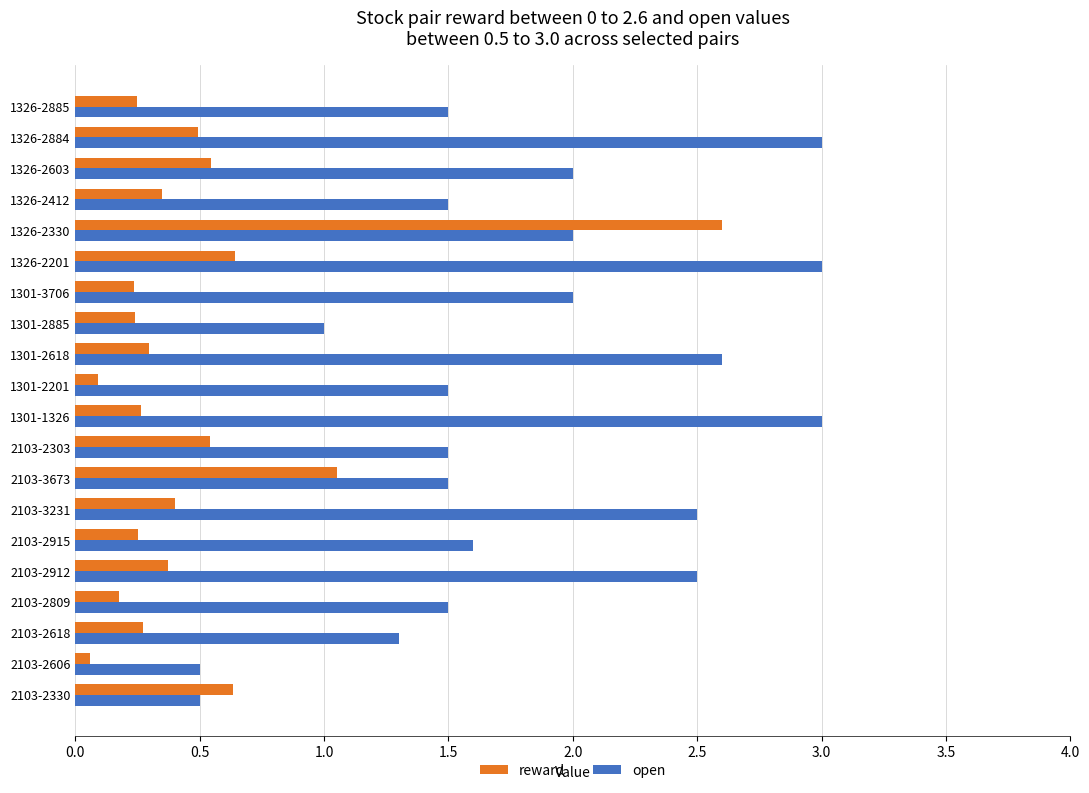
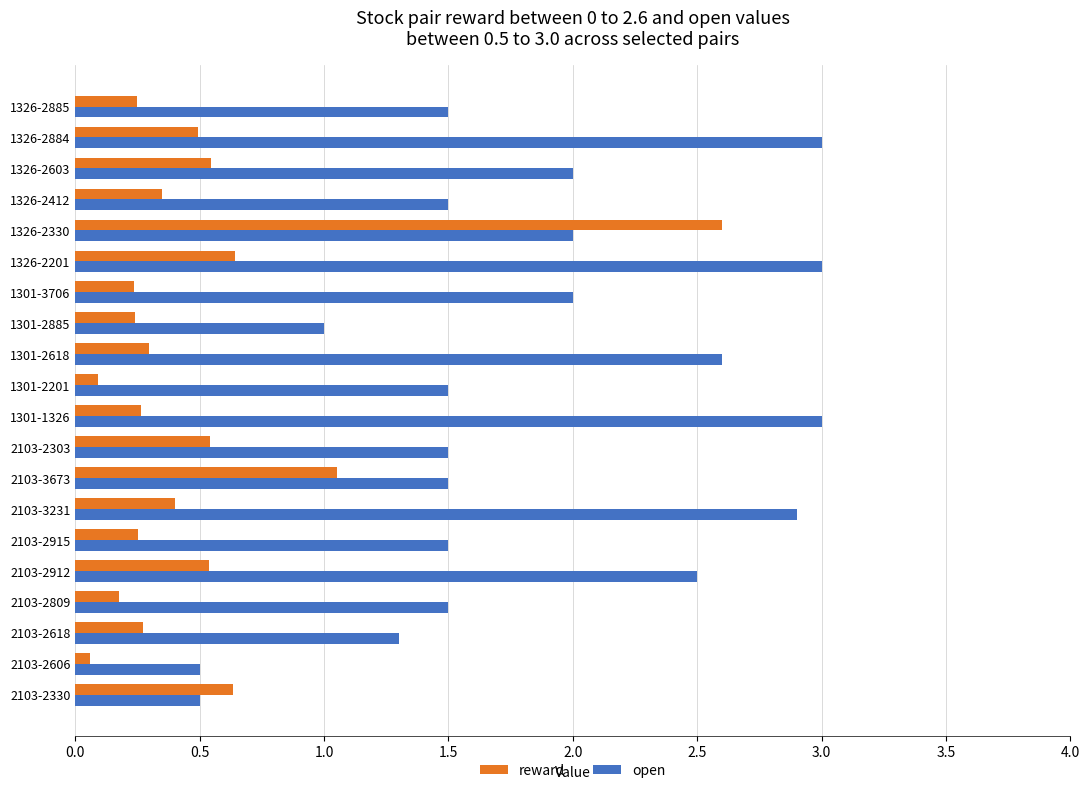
  {
    "reward": {
      "1326-2885": 0.25,
      "1326-2884": 0.49,
      "1326-2603": 0.55,
      "1326-2412": 0.35,
      "1326-2330": 2.60,
      "1326-2201": 0.64,
      "1301-3706": 0.24,
      "1301-2885": 0.24,
      "1301-2618": 0.30,
      "1301-2201": 0.09,
      "1301-1326": 0.27,
      "2103-2303": 0.54,
      "2103-3673": 1.05,
      "2103-3231": 0.40,
      "2103-2915": 0.25,
-     "2103-2912": 0.37,
+     "2103-2912": 0.54,
      "2103-2809": 0.18,
      "2103-2618": 0.27,
      "2103-2606": 0.06,
      "2103-2330": 0.64
    },
    "open": {
      "1326-2885": 1.5,
      "1326-2884": 3.0,
      "1326-2603": 2.0,
      "1326-2412": 1.5,
      "1326-2330": 2.0,
      "1326-2201": 3.0,
      "1301-3706": 2.0,
      "1301-2885": 1.0,
      "1301-2618": 2.6,
      "1301-2201": 1.5,
      "1301-1326": 3.0,
      "2103-2303": 1.5,
      "2103-3673": 1.5,
-     "2103-3231": 2.5,
-     "2103-2915": 1.6,
+     "2103-3231": 2.9,
+     "2103-2915": 1.5,
      "2103-2912": 2.5,
      "2103-2809": 1.5,
      "2103-2618": 1.3,
      "2103-2606": 0.5,
      "2103-2330": 0.5
    }
  }
